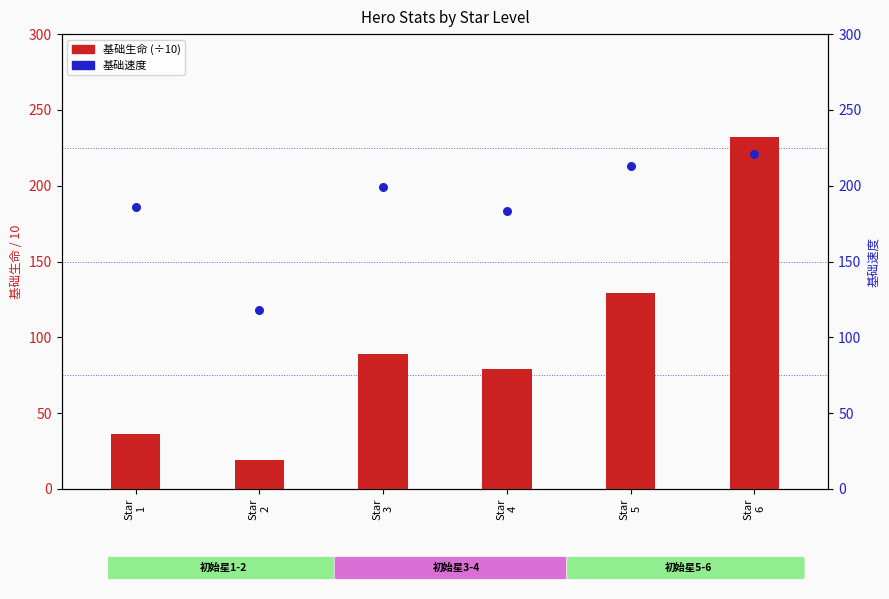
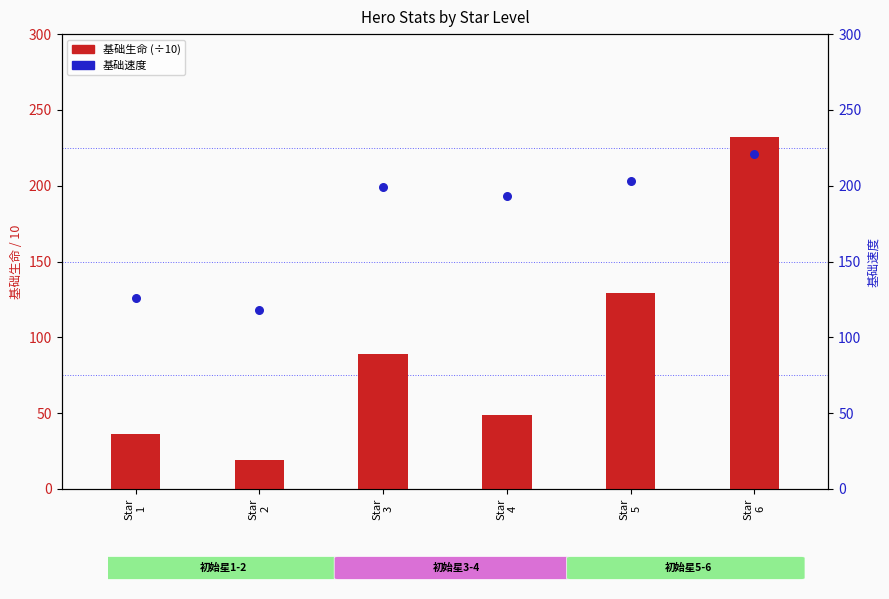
  {
    "基础生命 (÷10)": {
      "Star 1": 36,
      "Star 2": 19,
      "Star 3": 89,
-     "Star 4": 79,
+     "Star 4": 49,
      "Star 5": 130,
      "Star 6": 232
    },
    "基础速度": {
-     "Star 1": 186,
-     "Star 4": 183,
-     "Star 5": 213
+     "Star 1": 126,
+     "Star 4": 193,
+     "Star 5": 203
    }
  }
